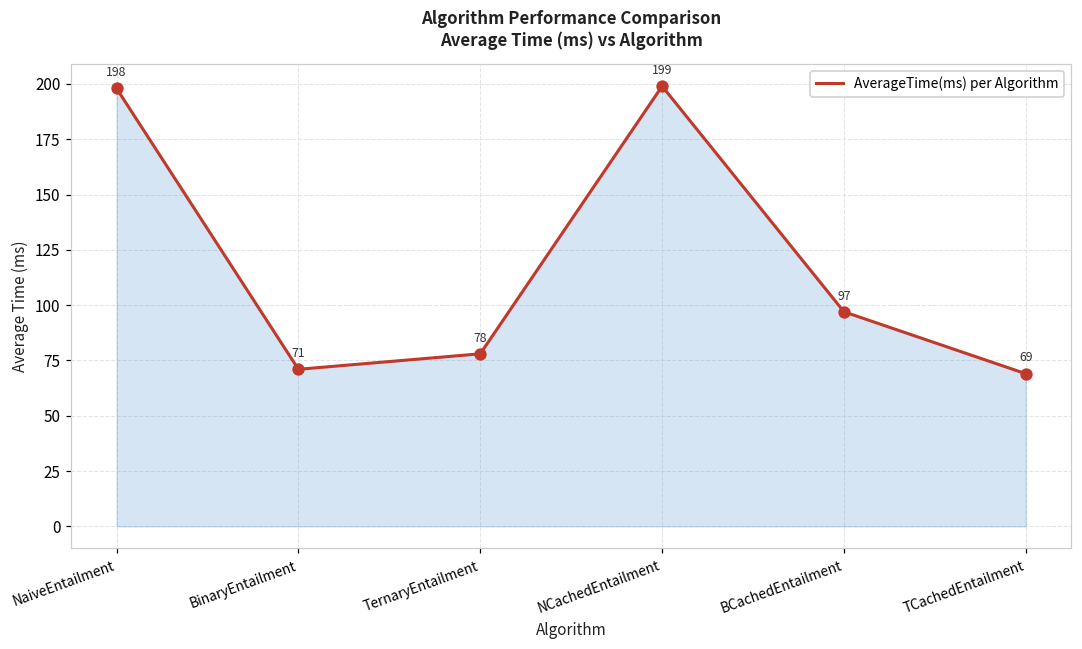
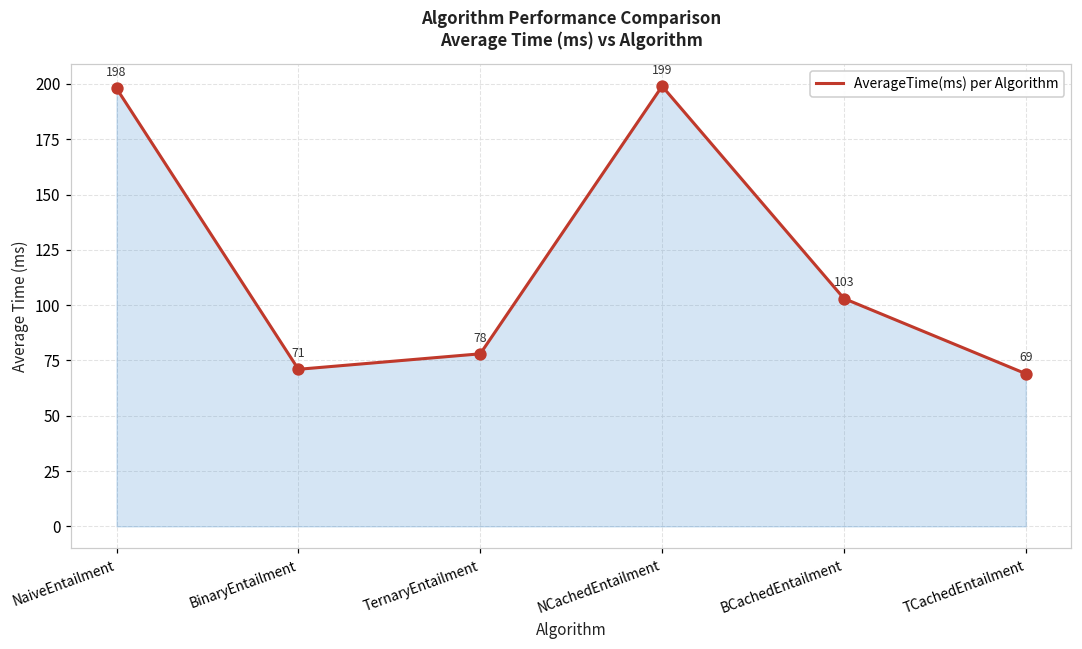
  {
    "NaiveEntailment": 198,
    "BinaryEntailment": 71,
    "TernaryEntailment": 78,
    "NCachedEntailment": 199,
-   "BCachedEntailment": 97,
+   "BCachedEntailment": 103,
    "TCachedEntailment": 69
  }
